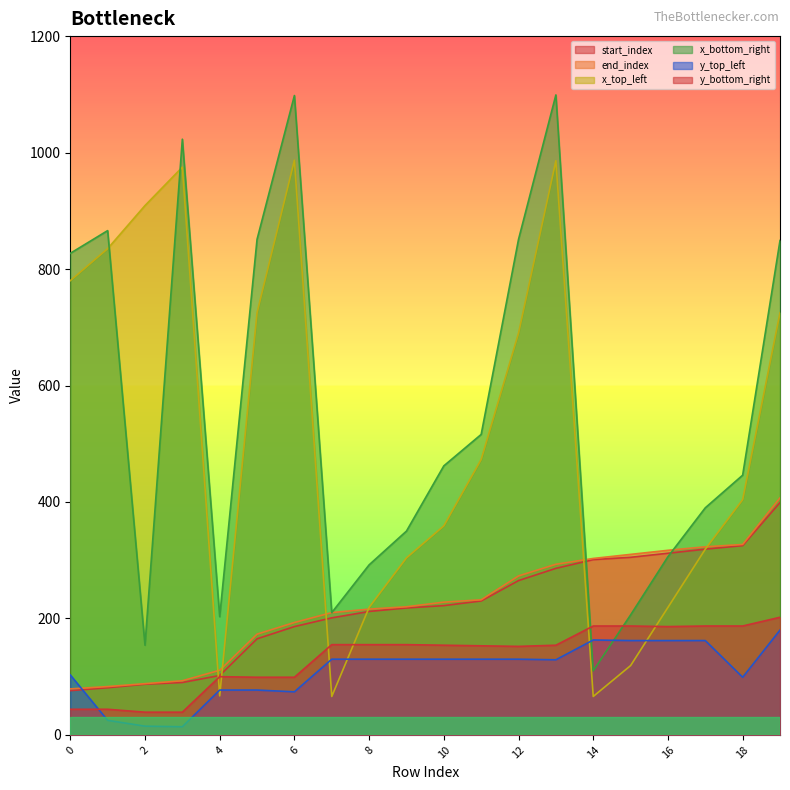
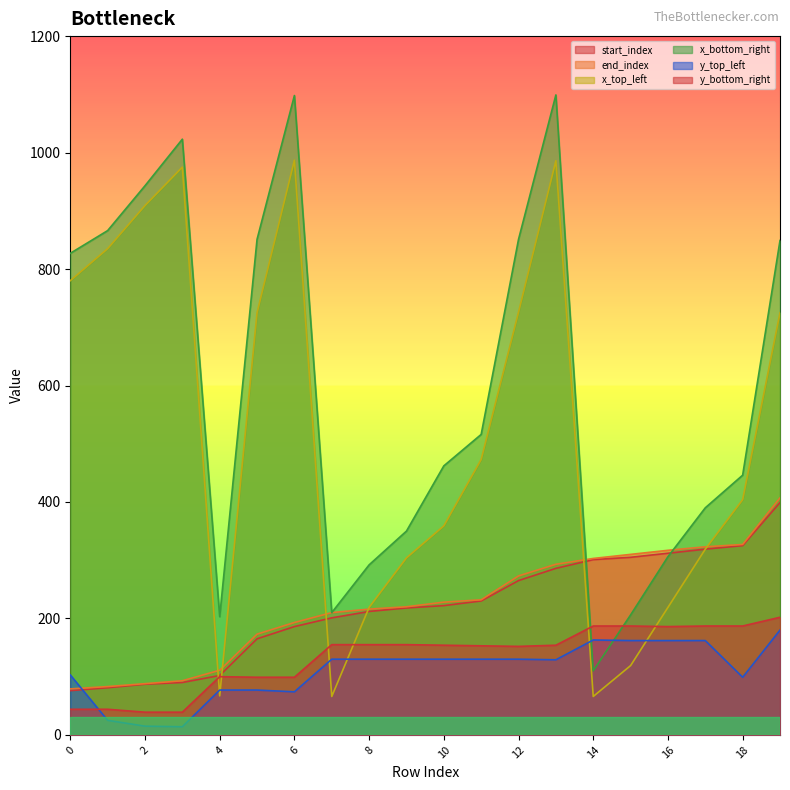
  {
    "x_top_left": {
      "0": 780,
      "2": 910,
      "4": 70,
      "6": 990,
      "10": 360,
-     "12": 690,
+     "12": 730,
      "14": 70,
      "16": 220,
      "18": 400
    },
    "x_bottom_right": {
      "0": 830,
-     "2": 150,
+     "2": 940,
      "4": 200,
      "6": 1100,
      "8": 290,
      "10": 460,
      "12": 850,
      "14": 110,
      "16": 310,
      "18": 450
    },
    "y_top_left": {
      "0": 100,
      "4": 80,
      "6": 70,
      "8": 130,
      "10": 130,
      "12": 130,
      "14": 160,
      "16": 160,
      "18": 100
    }
  }
